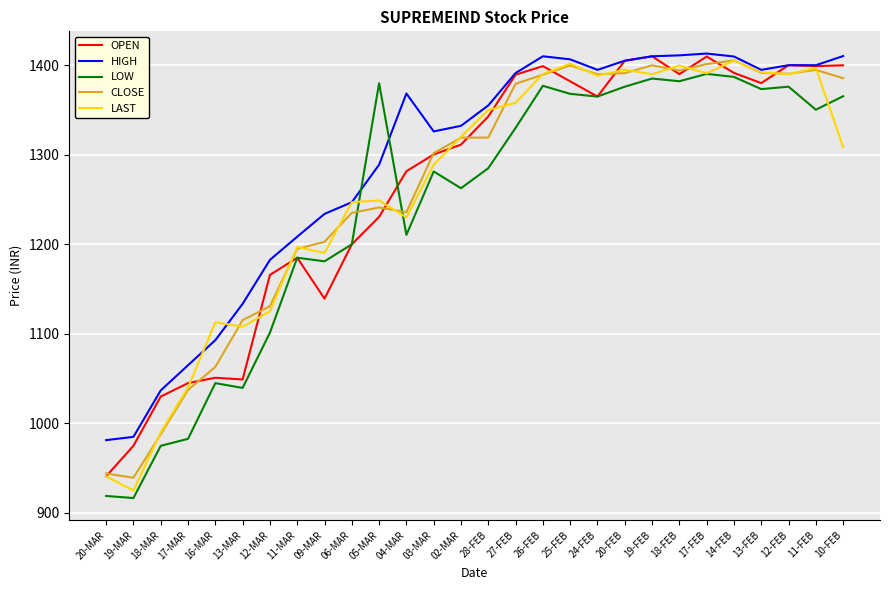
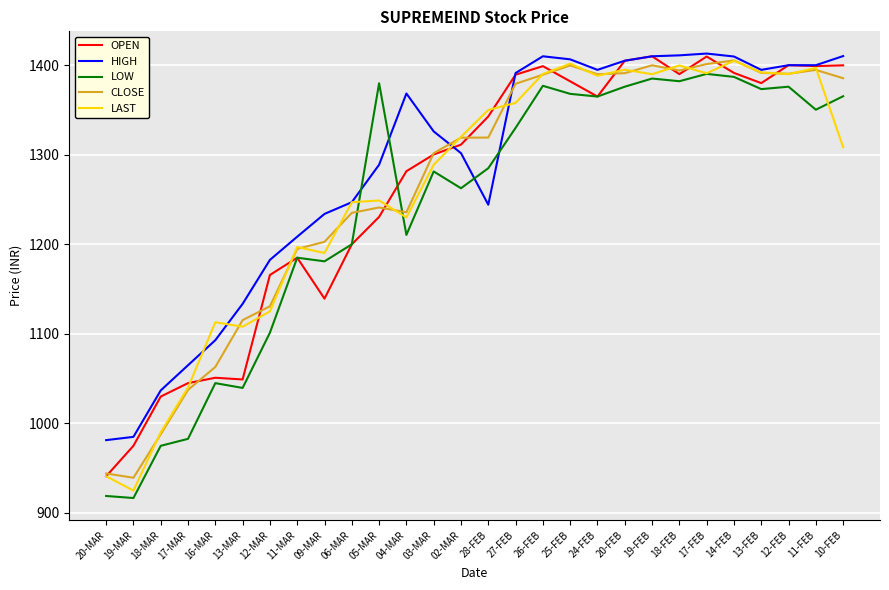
  {
    "OPEN": {
      "19-MAR": 980,
      "18-MAR": 1030,
      "17-MAR": 1050,
      "16-MAR": 1050,
      "13-MAR": 1050,
      "12-MAR": 1170,
      "09-MAR": 1140,
      "05-MAR": 1230,
      "04-MAR": 1280,
      "02-MAR": 1310,
      "28-FEB": 1340,
      "26-FEB": 1400,
      "25-FEB": 1380,
      "18-FEB": 1390,
      "17-FEB": 1410,
      "14-FEB": 1390,
      "13-FEB": 1380,
      "10-FEB": 1400
    },
    "HIGH": {
      "20-MAR": 980,
      "19-MAR": 990,
      "18-MAR": 1040,
      "17-MAR": 1070,
      "16-MAR": 1090,
      "13-MAR": 1130,
      "12-MAR": 1180,
      "11-MAR": 1210,
      "09-MAR": 1230,
      "05-MAR": 1290,
      "04-MAR": 1370,
      "03-MAR": 1330,
-     "02-MAR": 1330,
-     "28-FEB": 1360,
+     "02-MAR": 1300,
+     "28-FEB": 1240,
      "26-FEB": 1410,
      "25-FEB": 1410,
      "24-FEB": 1390,
      "18-FEB": 1410,
      "17-FEB": 1410,
      "14-FEB": 1410,
      "10-FEB": 1410
    },
    "LOW": {
      "20-MAR": 920,
      "19-MAR": 920,
      "18-MAR": 980,
      "17-MAR": 980,
      "16-MAR": 1050,
      "13-MAR": 1040,
      "12-MAR": 1100,
      "09-MAR": 1180,
      "05-MAR": 1380,
      "04-MAR": 1210,
      "03-MAR": 1280,
      "02-MAR": 1260,
      "28-FEB": 1290,
      "27-FEB": 1330,
      "26-FEB": 1380,
      "25-FEB": 1370,
      "20-FEB": 1380,
      "19-FEB": 1390,
      "18-FEB": 1380,
      "14-FEB": 1390,
      "13-FEB": 1370,
      "12-FEB": 1380,
      "11-FEB": 1350,
      "10-FEB": 1370
    },
    "CLOSE": {
      "20-MAR": 940,
      "19-MAR": 940,
      "16-MAR": 1060,
      "13-MAR": 1120,
      "12-MAR": 1130,
      "09-MAR": 1200,
      "06-MAR": 1240,
      "05-MAR": 1240,
      "04-MAR": 1240,
      "28-FEB": 1320,
      "27-FEB": 1380,
      "20-FEB": 1390,
      "19-FEB": 1400,
      "18-FEB": 1390,
      "17-FEB": 1400,
      "10-FEB": 1390
    },
    "LAST": {
      "19-MAR": 930,
      "16-MAR": 1110,
      "13-MAR": 1110,
      "12-MAR": 1130,
      "09-MAR": 1190,
      "05-MAR": 1250,
      "04-MAR": 1230,
      "03-MAR": 1290,
      "28-FEB": 1350,
      "27-FEB": 1360,
      "20-FEB": 1400,
      "19-FEB": 1390,
      "18-FEB": 1400,
      "10-FEB": 1310
    }
  }
